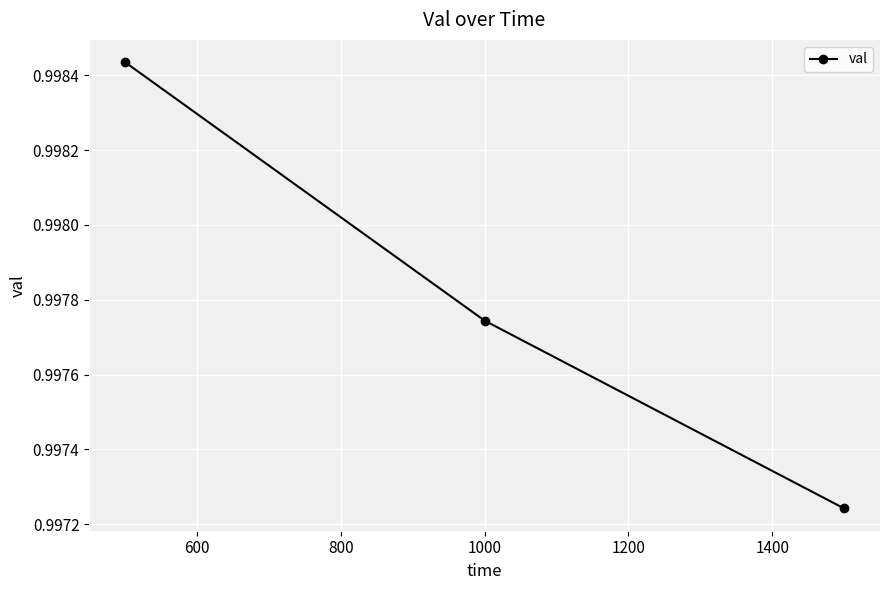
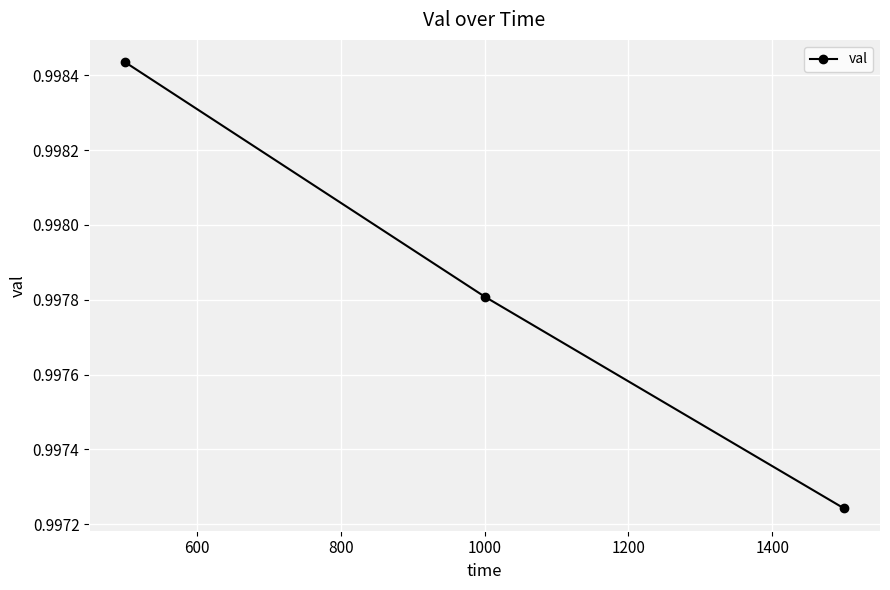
  {
-   "1000": 0.99774
+   "1000": 0.99781
  }
